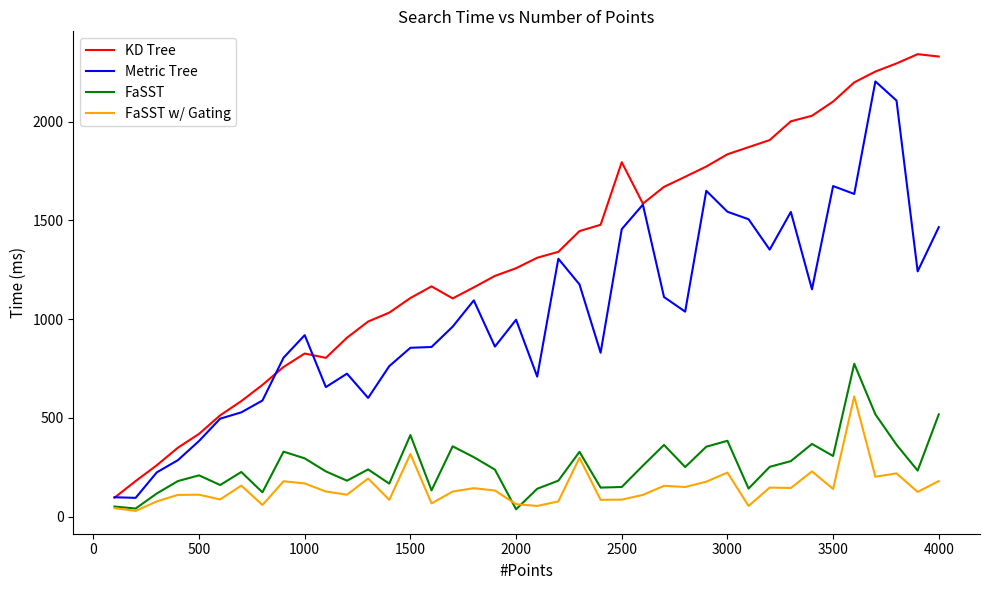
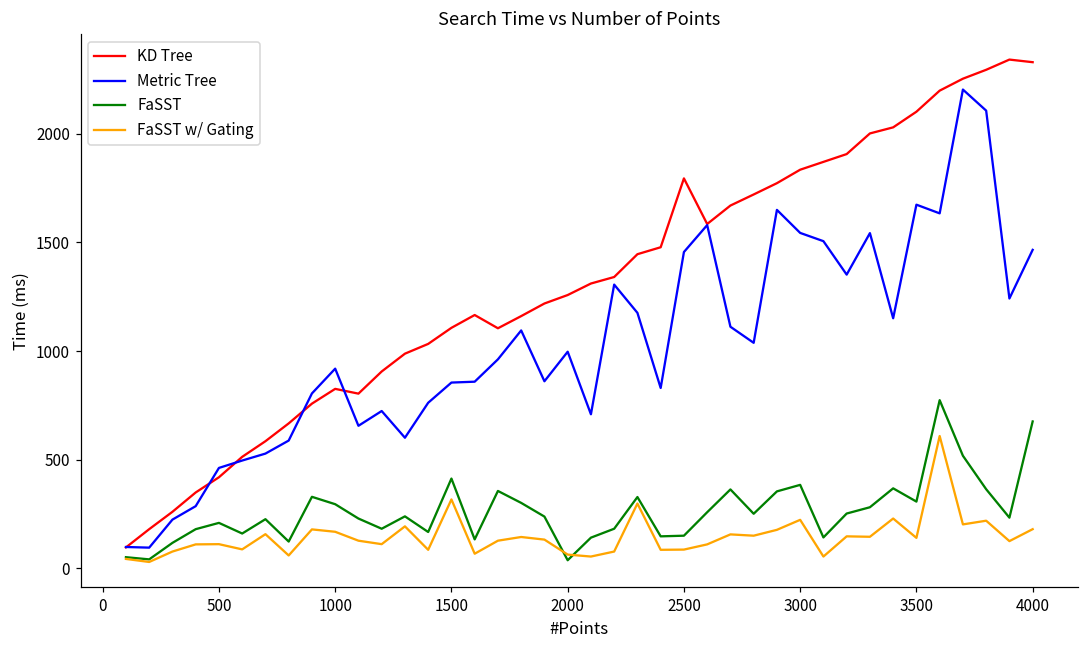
  {
    "KD Tree": {
      "500": 420,
      "1000": 830,
      "1500": 1110,
      "2000": 1260,
      "2500": 1800,
      "3000": 1840,
      "3500": 2100,
      "4000": 2330
    },
    "Metric Tree": {
-     "500": 380,
+     "500": 460,
      "1000": 920,
      "1500": 860,
      "2000": 1000,
      "2500": 1460,
      "3000": 1540,
      "3500": 1670,
      "4000": 1470
    },
    "FaSST": {
      "500": 210,
      "1000": 300,
      "1500": 410,
      "2000": 40,
      "2500": 150,
      "3000": 380,
      "3500": 310,
-     "4000": 520
+     "4000": 680
    },
    "FaSST w/ Gating": {
      "500": 110,
      "1000": 170,
      "1500": 320,
      "2000": 60,
      "2500": 90,
      "3000": 220,
      "3500": 140,
      "4000": 180
    }
  }
